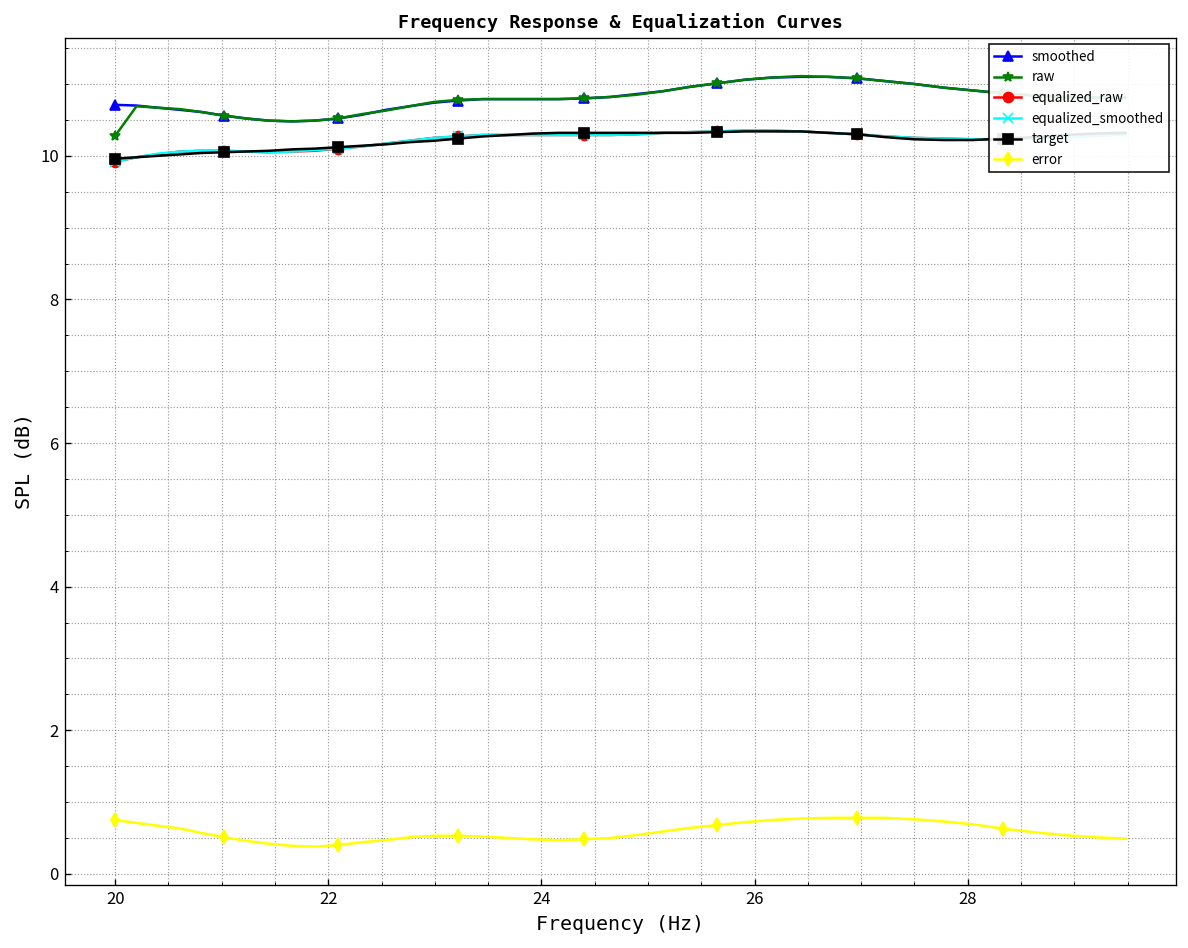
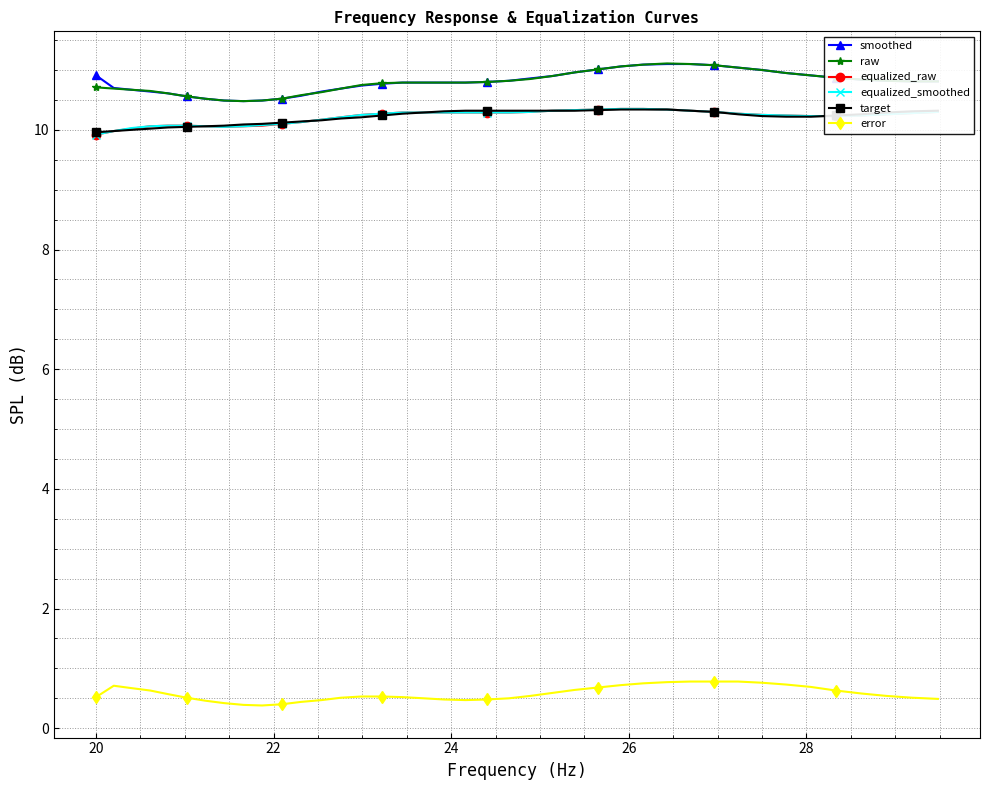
  {
    "smoothed": {
-     "20": 10.7
+     "20": 10.9
    },
    "raw": {
-     "20": 10.3
+     "20": 10.7
    },
    "error": {
-     "20": 0.8
+     "20": 0.5
    }
  }
